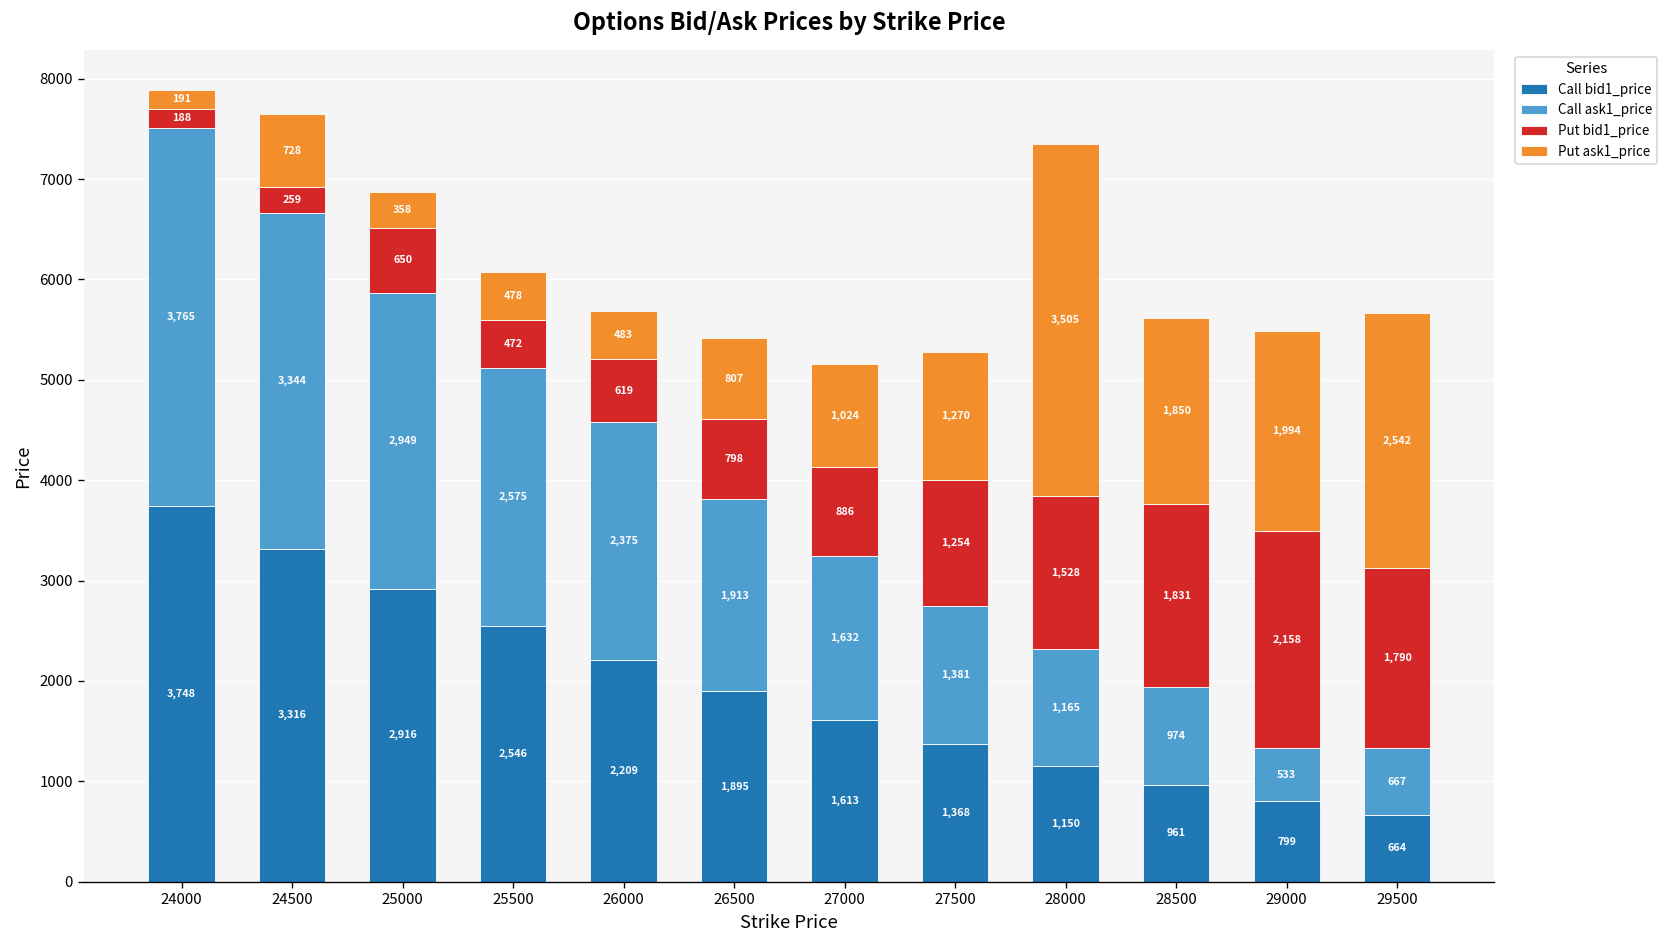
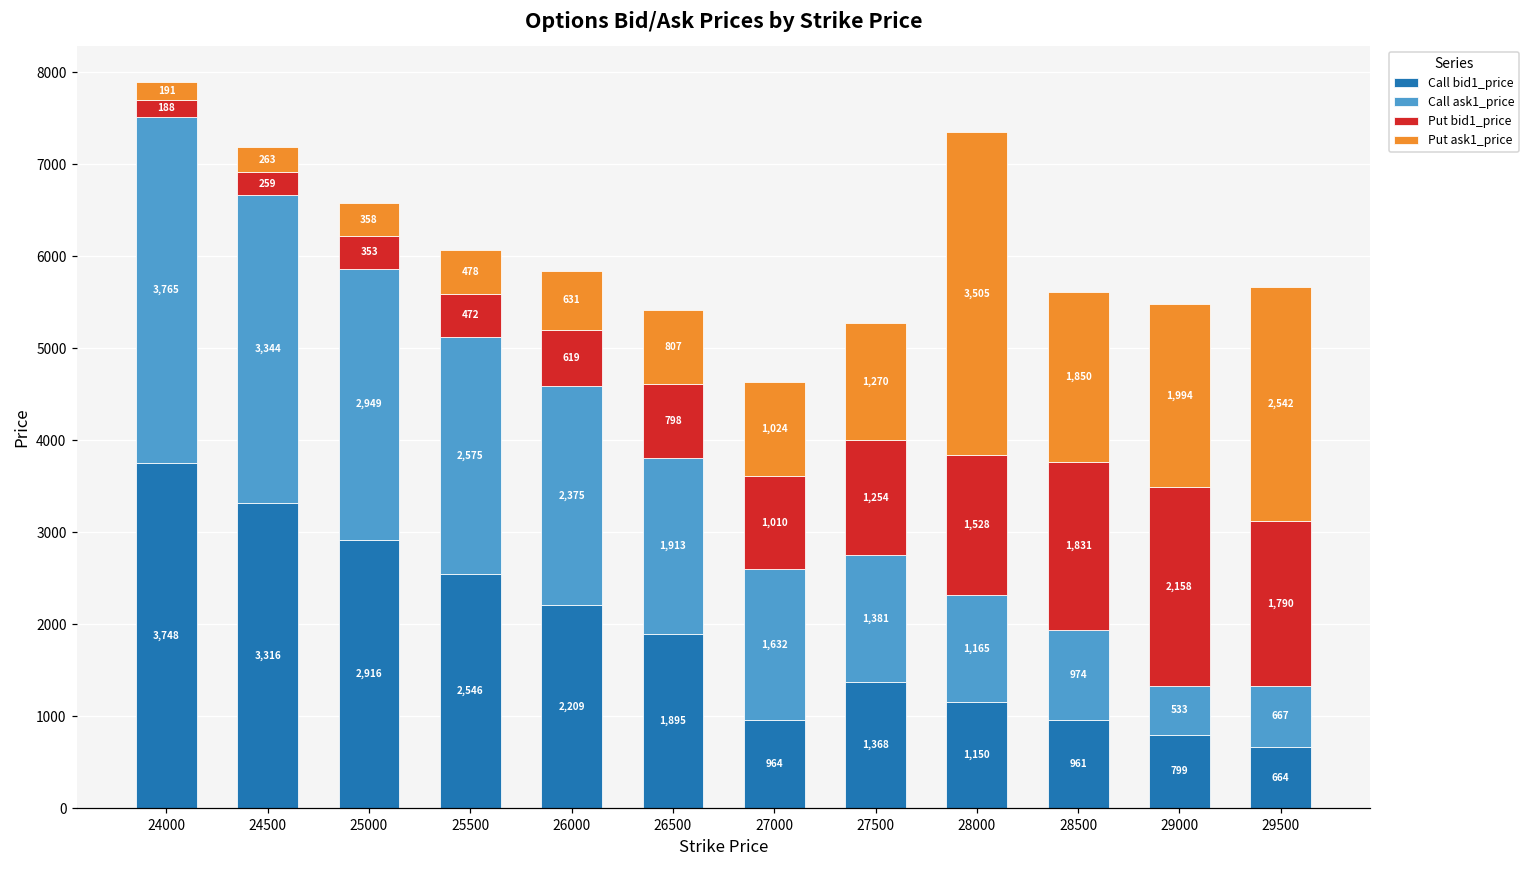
  {
    "Call bid1_price": {
      "24000": "3,748",
      "24500": "3,316",
      "25000": "2,916",
      "25500": "2,546",
      "26000": "2,209",
      "26500": "1,895",
-     "27000": "1,613",
+     "27000": "964",
      "27500": "1,368",
      "28000": "1,150",
      "28500": "961",
      "29000": "799",
      "29500": "664"
    },
    "Call ask1_price": {
      "24000": "3,765",
      "24500": "3,344",
      "25000": "2,949",
      "25500": "2,575",
      "26000": "2,375",
      "26500": "1,913",
      "27000": "1,632",
      "27500": "1,381",
      "28000": "1,165",
      "28500": "974",
      "29000": "533",
      "29500": "667"
    },
    "Put bid1_price": {
      "24000": "188",
      "24500": "259",
-     "25000": "650",
+     "25000": "353",
      "25500": "472",
      "26000": "619",
      "26500": "798",
-     "27000": "886",
+     "27000": "1,010",
      "27500": "1,254",
      "28000": "1,528",
      "28500": "1,831",
      "29000": "2,158",
      "29500": "1,790"
    },
    "Put ask1_price": {
      "24000": "191",
-     "24500": "728",
+     "24500": "263",
      "25000": "358",
      "25500": "478",
-     "26000": "483",
+     "26000": "631",
      "26500": "807",
      "27000": "1,024",
      "27500": "1,270",
      "28000": "3,505",
      "28500": "1,850",
      "29000": "1,994",
      "29500": "2,542"
    }
  }
